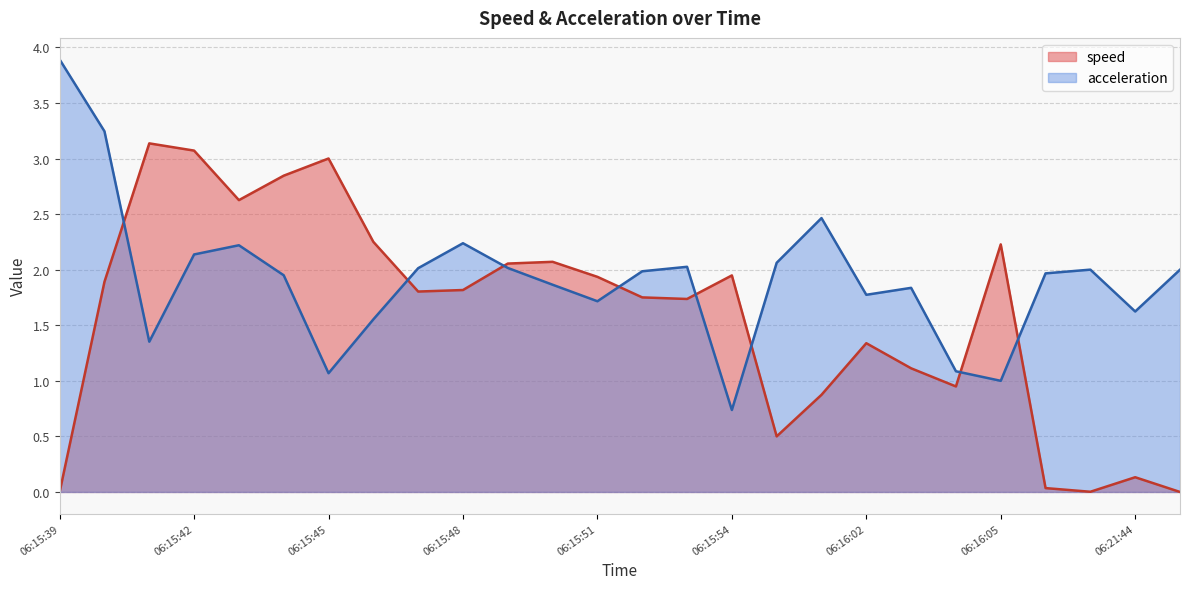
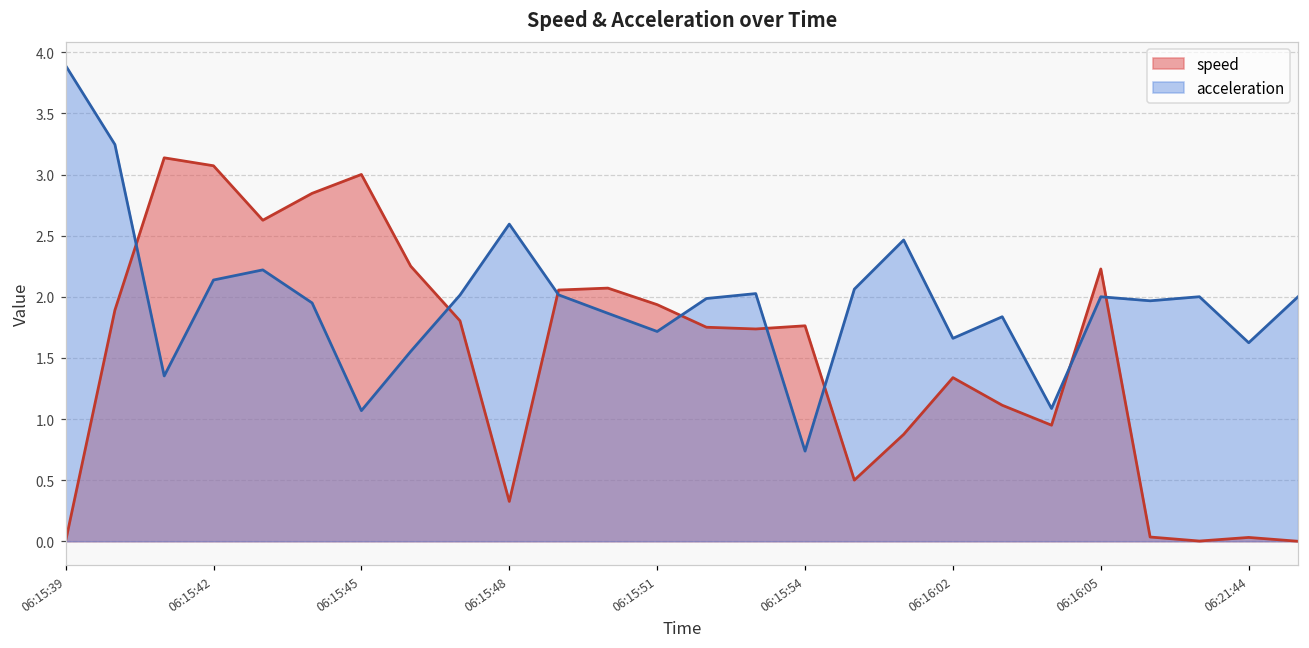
  {
    "speed": {
      "06:15:39": 0.00,
      "06:15:42": 3.07,
      "06:15:45": 3.00,
-     "06:15:48": 1.82,
+     "06:15:48": 0.33,
      "06:15:51": 1.94,
-     "06:15:54": 1.95,
+     "06:15:54": 1.76,
      "06:16:02": 1.34,
      "06:16:05": 2.23,
-     "06:21:44": 0.13
+     "06:21:44": 0.03
    },
    "acceleration": {
      "06:15:39": 3.89,
      "06:15:42": 2.14,
      "06:15:45": 1.07,
-     "06:15:48": 2.24,
+     "06:15:48": 2.59,
      "06:15:51": 1.72,
      "06:15:54": 0.74,
-     "06:16:02": 1.77,
-     "06:16:05": 1.00,
+     "06:16:02": 1.66,
+     "06:16:05": 2.00,
      "06:21:44": 1.62
    }
  }
